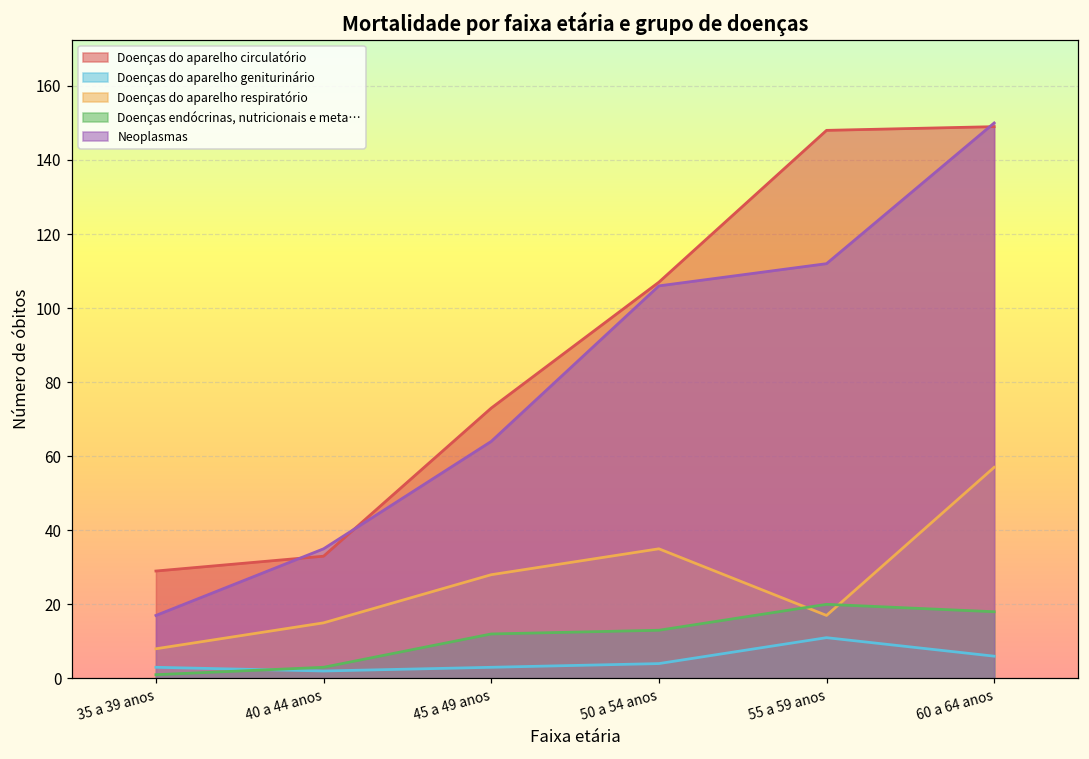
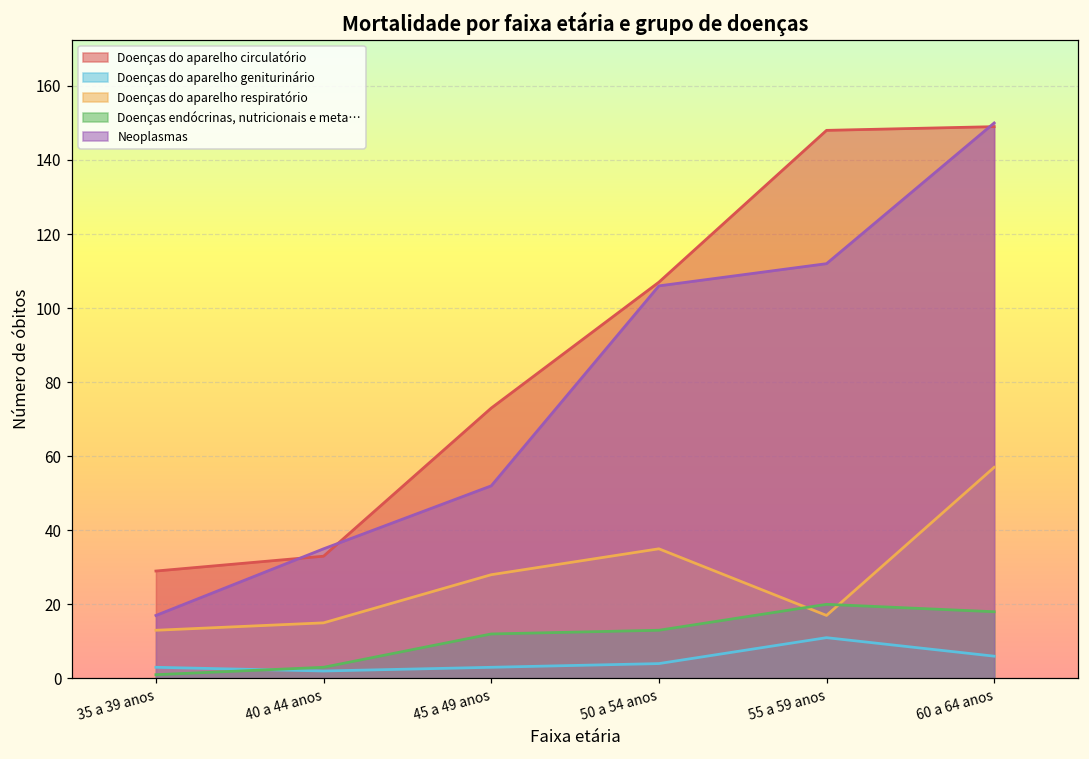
  {
    "Doenças do aparelho circulatório": {
      "35 a 39 anos": 29,
      "40 a 44 anos": 33,
      "45 a 49 anos": 73,
      "50 a 54 anos": 107,
      "55 a 59 anos": 148,
      "60 a 64 anos": 149
    },
    "Doenças do aparelho geniturinário": {
      "35 a 39 anos": 3,
      "40 a 44 anos": 2,
      "45 a 49 anos": 3,
      "50 a 54 anos": 4,
      "55 a 59 anos": 11,
      "60 a 64 anos": 6
    },
    "Doenças do aparelho respiratório": {
-     "35 a 39 anos": 8,
+     "35 a 39 anos": 13,
      "40 a 44 anos": 15,
      "45 a 49 anos": 28,
      "50 a 54 anos": 35,
      "55 a 59 anos": 17,
      "60 a 64 anos": 57
    },
    "Doenças endócrinas, nutricionais e meta…": {
      "35 a 39 anos": 1,
      "40 a 44 anos": 3,
      "45 a 49 anos": 12,
      "50 a 54 anos": 13,
      "55 a 59 anos": 20,
      "60 a 64 anos": 18
    },
    "Neoplasmas": {
      "35 a 39 anos": 17,
      "40 a 44 anos": 35,
-     "45 a 49 anos": 64,
+     "45 a 49 anos": 52,
      "50 a 54 anos": 106,
      "55 a 59 anos": 112,
      "60 a 64 anos": 150
    }
  }
